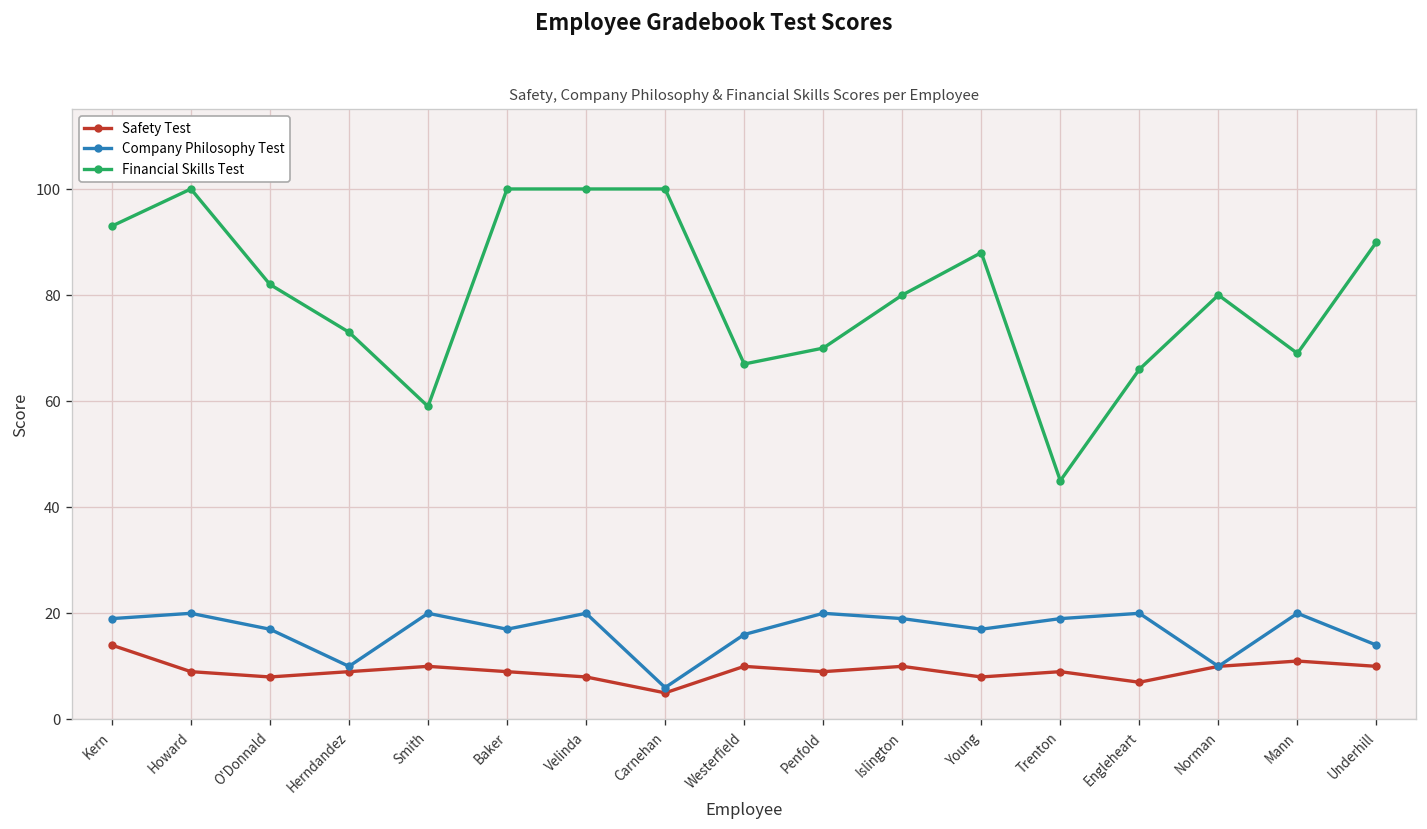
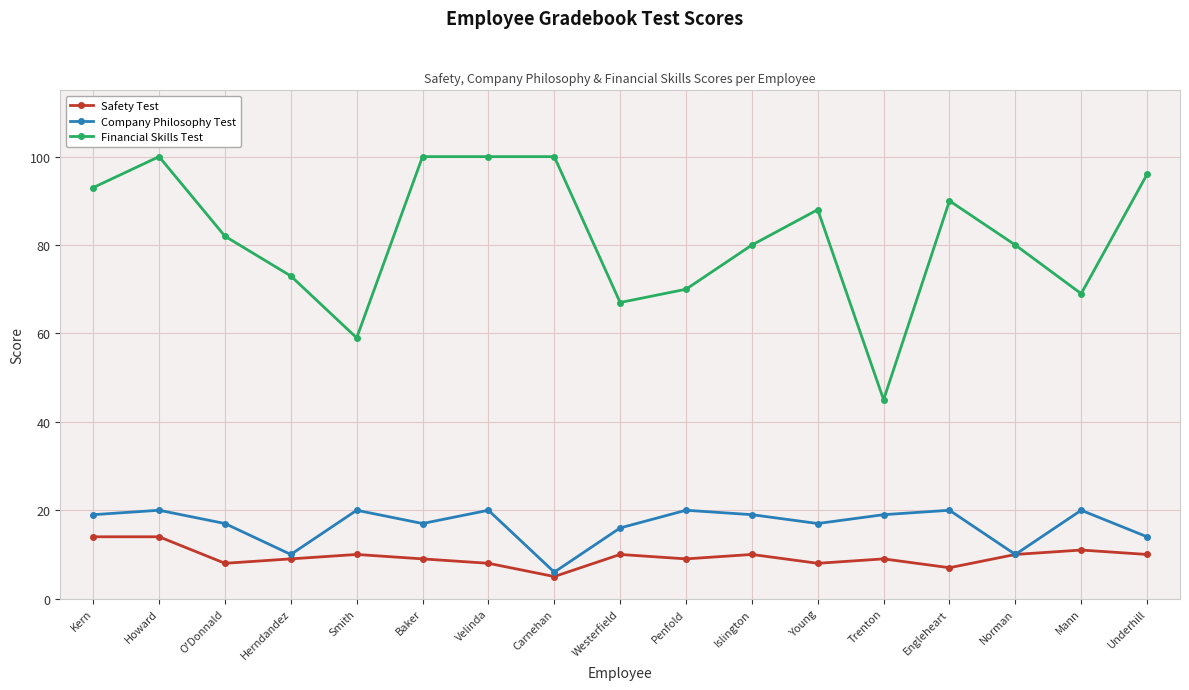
  {
    "Safety Test": {
      "Kern": 14,
-     "Howard": 9,
+     "Howard": 14,
      "O'Donnald": 8,
      "Herndandez": 9,
      "Smith": 10,
      "Baker": 9,
      "Velinda": 8,
      "Carnehan": 5,
      "Westerfield": 10,
      "Penfold": 9,
      "Islington": 10,
      "Young": 8,
      "Trenton": 9,
      "Engleheart": 7,
      "Mann": 11,
      "Underhill": 10
    },
    "Company Philosophy Test": {
      "Kern": 19,
      "Howard": 20,
      "O'Donnald": 17,
      "Herndandez": 10,
      "Smith": 20,
      "Baker": 17,
      "Velinda": 20,
      "Carnehan": 6,
      "Westerfield": 16,
      "Penfold": 20,
      "Islington": 19,
      "Young": 17,
      "Trenton": 19,
      "Engleheart": 20,
      "Mann": 20,
      "Underhill": 14
    },
    "Financial Skills Test": {
      "Kern": 93,
      "Howard": 100,
      "O'Donnald": 82,
      "Herndandez": 73,
      "Smith": 59,
      "Baker": 100,
      "Velinda": 100,
      "Carnehan": 100,
      "Westerfield": 67,
      "Penfold": 70,
      "Islington": 80,
      "Young": 88,
      "Trenton": 45,
-     "Engleheart": 66,
+     "Engleheart": 90,
      "Norman": 80,
      "Mann": 69,
-     "Underhill": 90
+     "Underhill": 96
    }
  }
